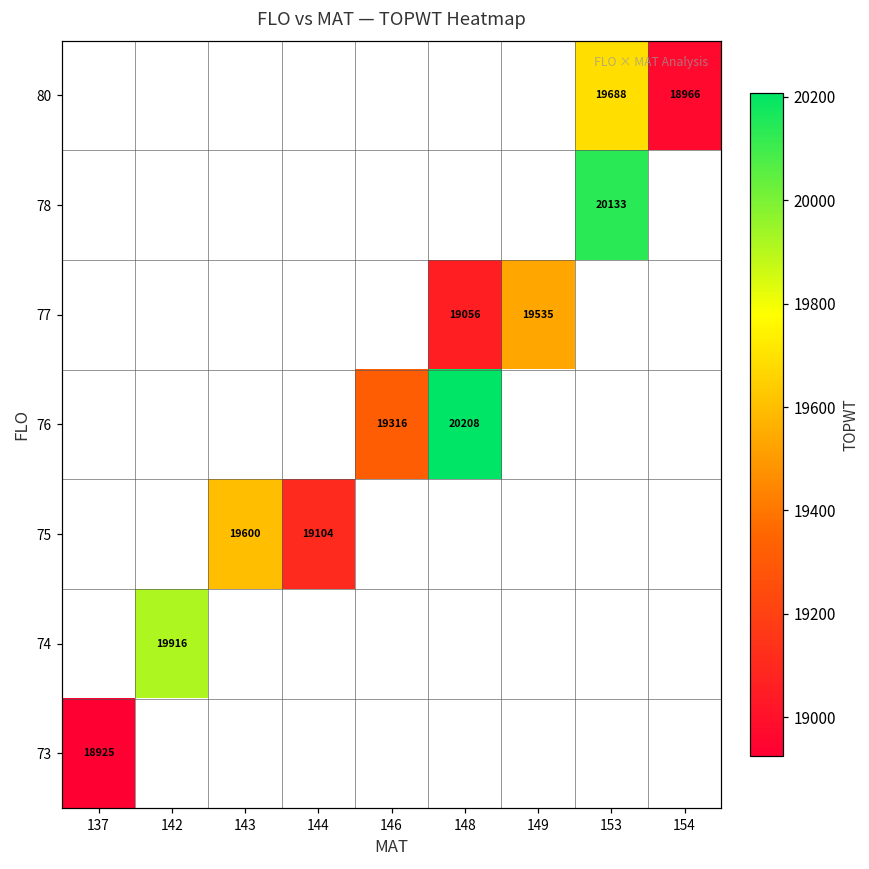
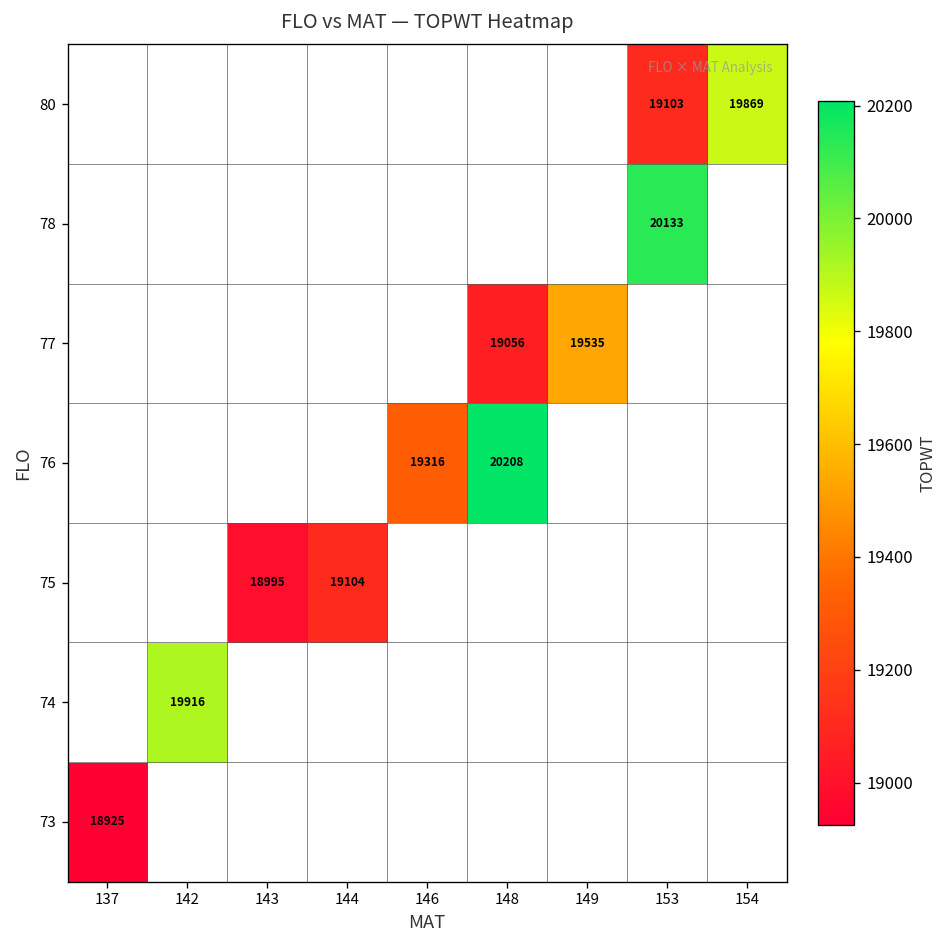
  {
    "80": {
-     "153": 19688,
-     "154": 18966
+     "153": 19103,
+     "154": 19869
    },
    "78": {
      "153": 20133
    },
    "77": {
      "148": 19056,
      "149": 19535
    },
    "76": {
      "146": 19316,
      "148": 20208
    },
    "75": {
-     "143": 19600,
+     "143": 18995,
      "144": 19104
    },
    "74": {
      "142": 19916
    },
    "73": {
      "137": 18925
    }
  }
